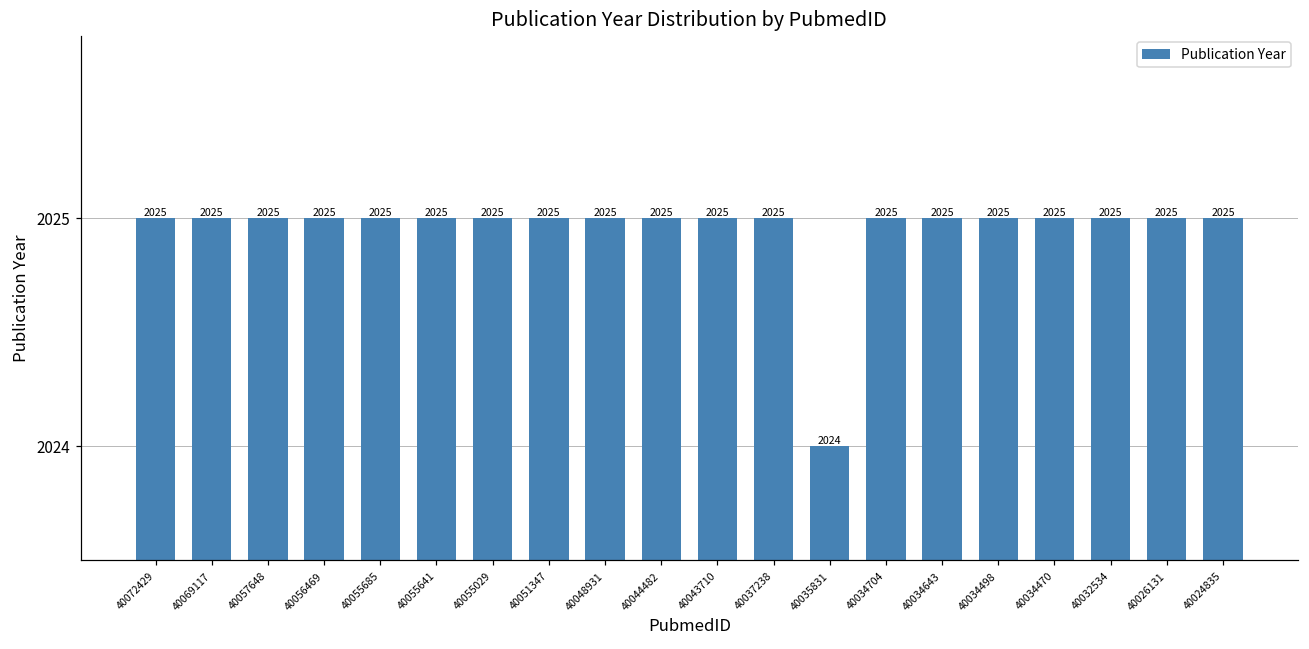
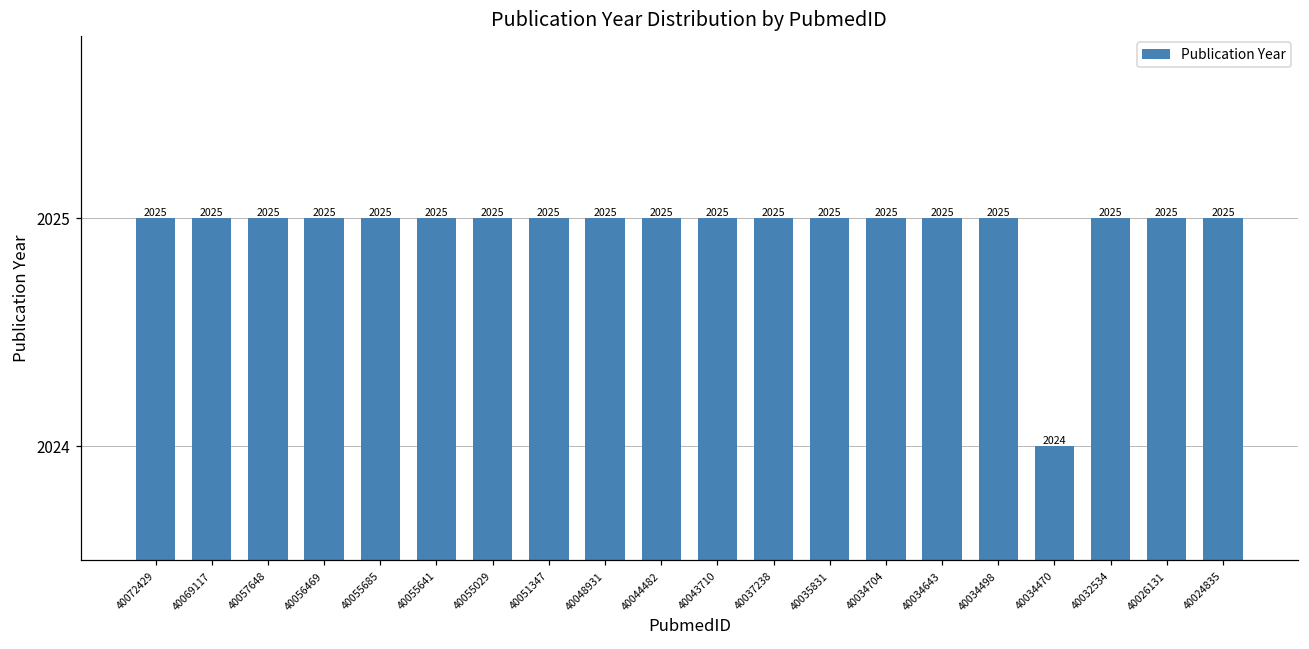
  {
    "40072429": 2025,
    "40069117": 2025,
    "40057648": 2025,
    "40056469": 2025,
    "40055685": 2025,
    "40055641": 2025,
    "40055029": 2025,
    "40051347": 2025,
    "40048931": 2025,
    "40044482": 2025,
    "40043710": 2025,
    "40037238": 2025,
-   "40035831": 2024,
+   "40035831": 2025,
    "40034704": 2025,
    "40034643": 2025,
    "40034498": 2025,
-   "40034470": 2025,
+   "40034470": 2024,
    "40032534": 2025,
    "40026131": 2025,
    "40024835": 2025
  }
